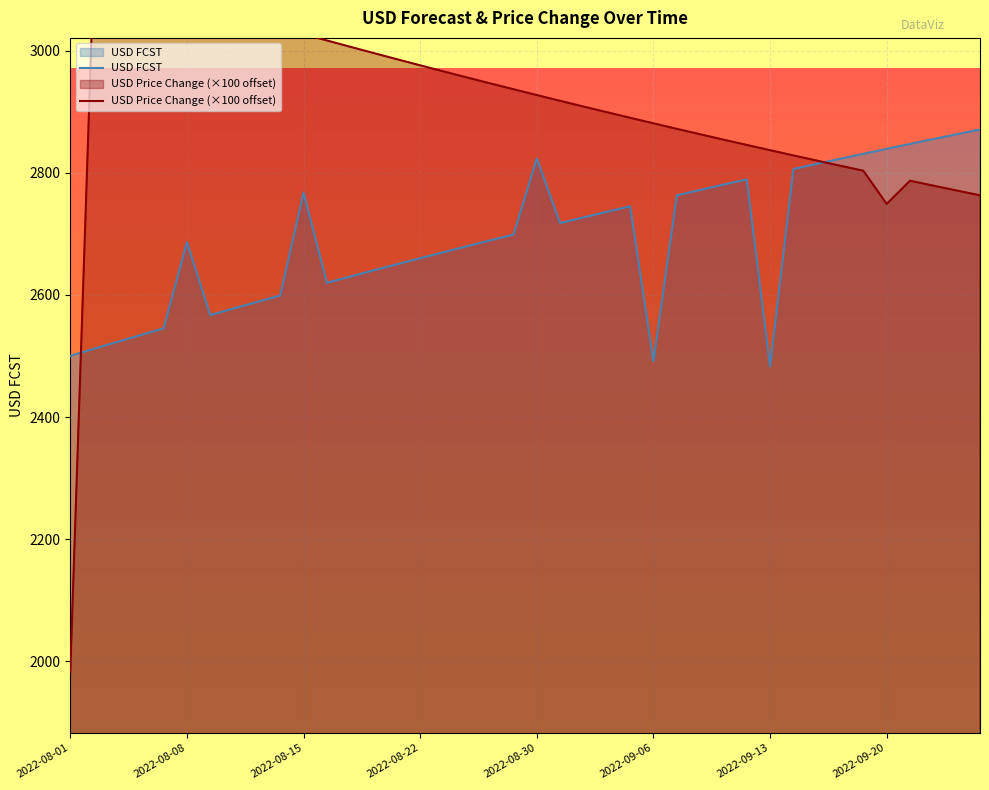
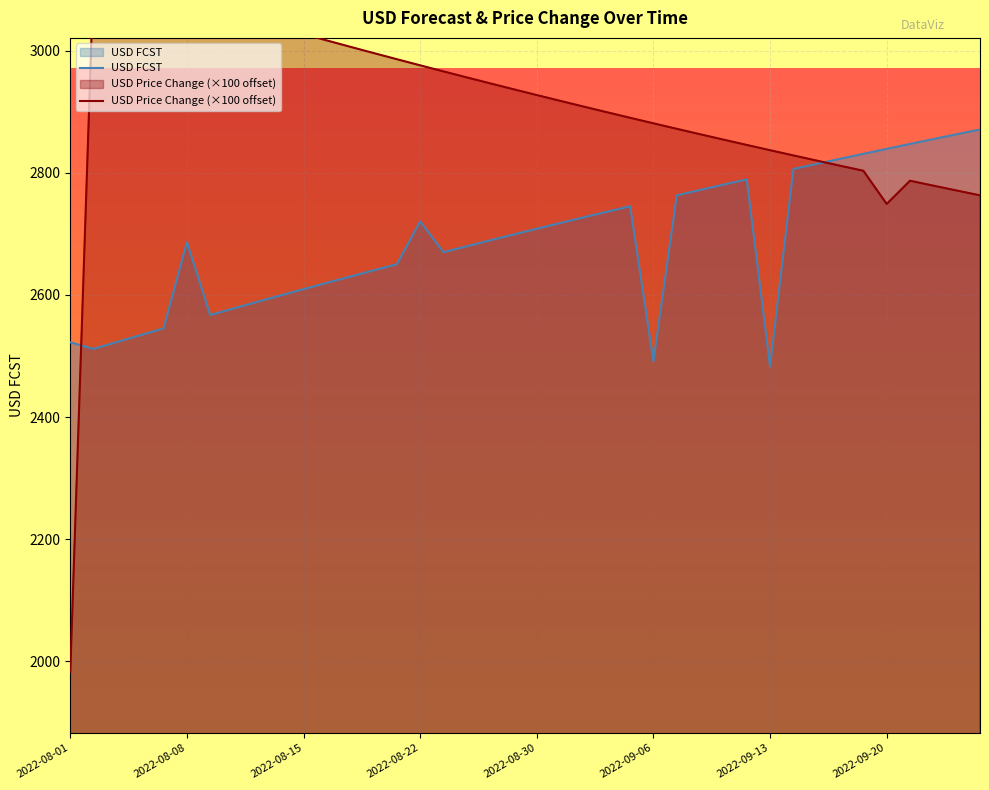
  {
    "USD FCST": {
-     "2022-08-01": 2500,
+     "2022-08-01": 2520,
      "2022-08-08": 2690,
-     "2022-08-15": 2770,
-     "2022-08-22": 2660,
-     "2022-08-30": 2820,
+     "2022-08-15": 2610,
+     "2022-08-22": 2720,
+     "2022-08-30": 2710,
      "2022-09-06": 2490,
      "2022-09-13": 2480,
      "2022-09-20": 2840
    },
    "USD Price Change (×100 offset)": {
      "2022-08-01": 1980,
      "2022-08-22": 2980,
      "2022-08-30": 2930,
      "2022-09-06": 2880,
      "2022-09-13": 2840,
      "2022-09-20": 2750
    }
  }
